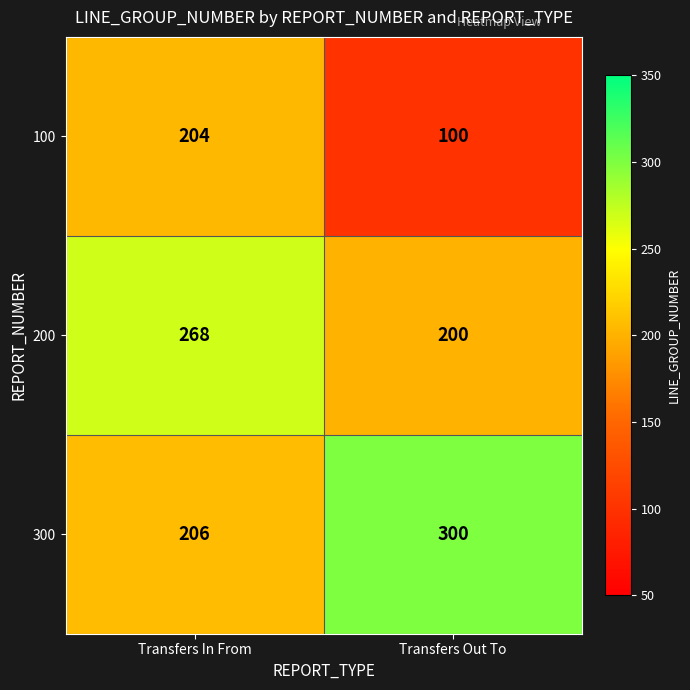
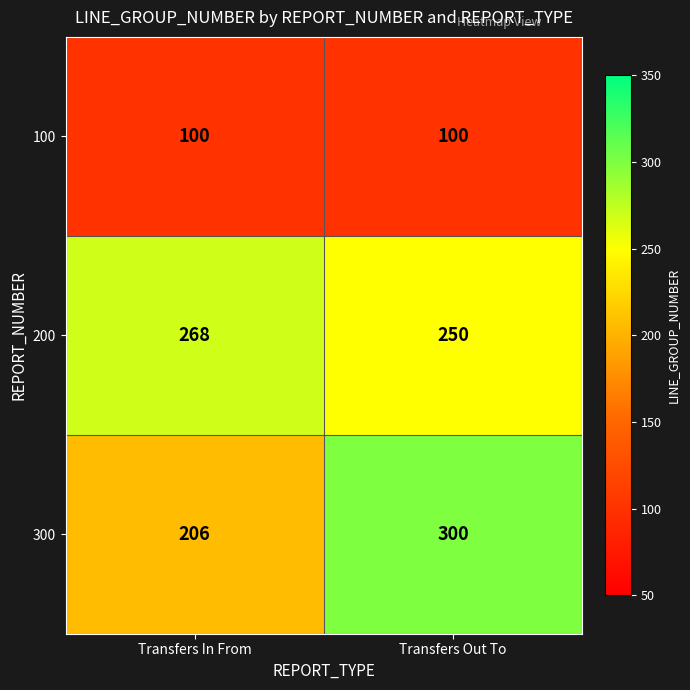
  {
    "100": {
-     "Transfers In From": 204,
+     "Transfers In From": 100,
      "Transfers Out To": 100
    },
    "200": {
      "Transfers In From": 268,
-     "Transfers Out To": 200
+     "Transfers Out To": 250
    },
    "300": {
      "Transfers In From": 206,
      "Transfers Out To": 300
    }
  }
